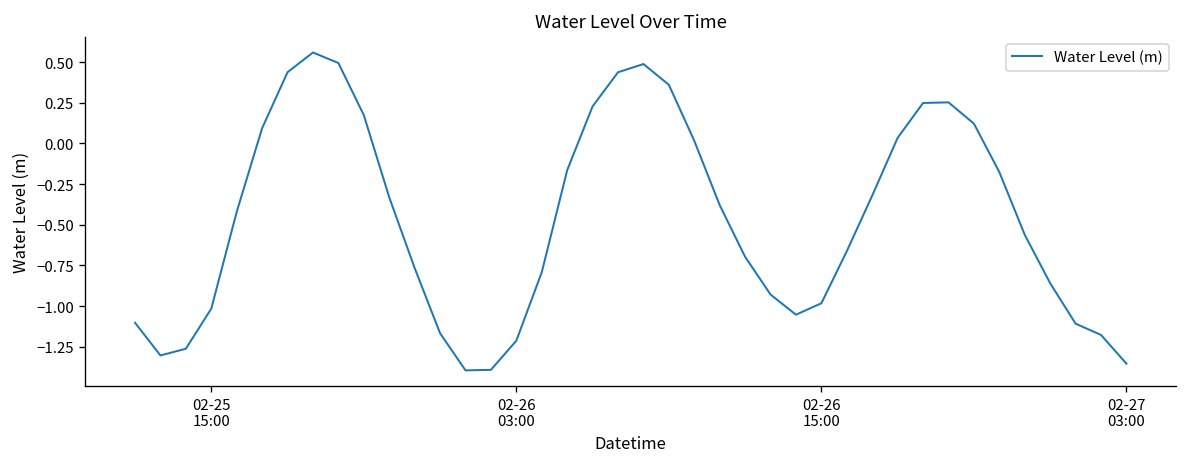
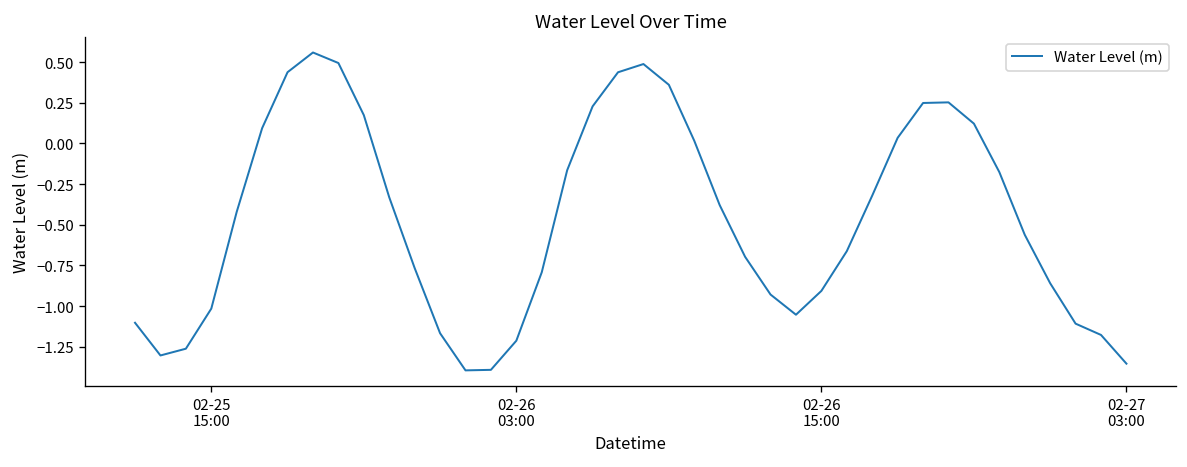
  {
    "02-25 15:00": -1.02,
    "02-26 03:00": -1.21,
-   "02-26 15:00": -0.98,
+   "02-26 15:00": -0.91,
    "02-27 03:00": -1.35
  }
